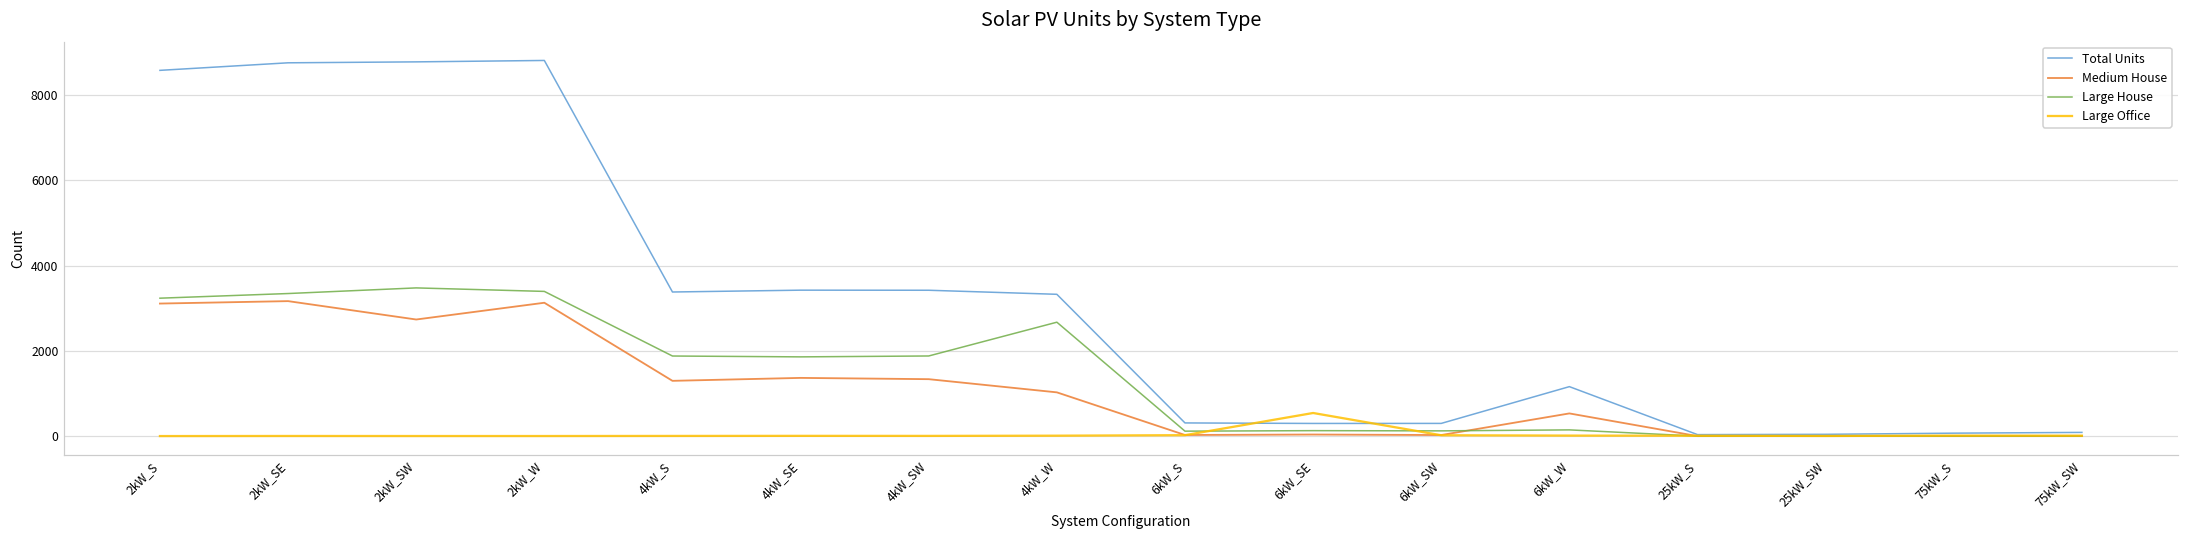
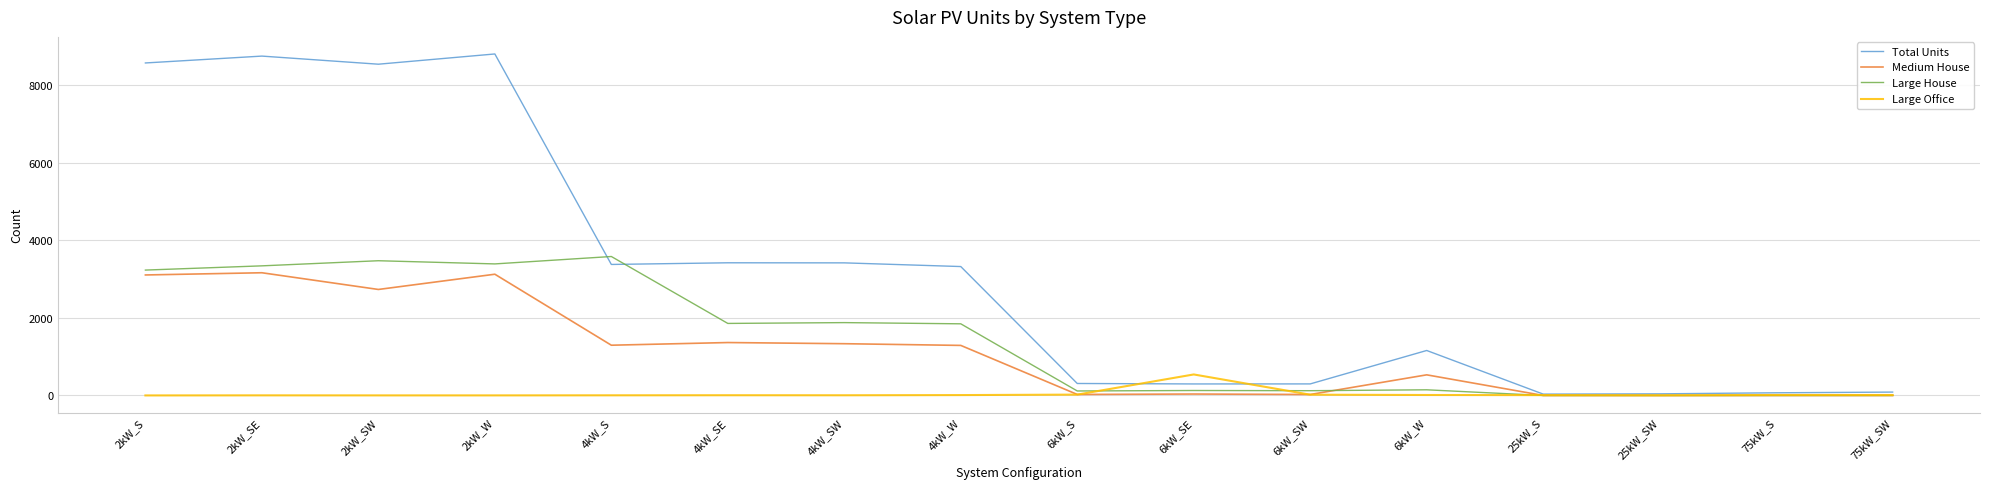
  {
    "Total Units": {
      "2kW_S": 8600,
      "2kW_SE": 8800,
-     "2kW_SW": 8800,
+     "2kW_SW": 8500,
      "2kW_W": 8800,
      "4kW_S": 3400,
      "4kW_SE": 3400,
      "4kW_SW": 3400,
      "4kW_W": 3300,
      "6kW_S": 300,
      "6kW_SE": 300,
      "6kW_SW": 300,
      "6kW_W": 1200,
      "75kW_SW": 100
    },
    "Medium House": {
      "2kW_S": 3100,
      "2kW_SE": 3200,
      "2kW_SW": 2700,
      "2kW_W": 3100,
      "4kW_S": 1300,
      "4kW_SE": 1400,
      "4kW_SW": 1300,
-     "4kW_W": 1000,
+     "4kW_W": 1300,
      "6kW_SE": 0,
      "6kW_W": 500
    },
    "Large House": {
      "2kW_S": 3200,
      "2kW_SE": 3300,
      "2kW_SW": 3500,
      "2kW_W": 3400,
-     "4kW_S": 1900,
+     "4kW_S": 3600,
      "4kW_SE": 1900,
      "4kW_SW": 1900,
-     "4kW_W": 2700,
+     "4kW_W": 1800,
      "6kW_S": 100,
      "6kW_SE": 100,
      "6kW_SW": 100,
      "6kW_W": 100
    },
    "Large Office": {
      "2kW_S": 0,
      "2kW_SE": 0,
      "2kW_SW": 0,
      "2kW_W": 0,
      "4kW_S": 0,
      "4kW_SE": 0,
      "4kW_SW": 0,
      "4kW_W": 0,
      "6kW_SE": 500,
      "6kW_W": 0
    }
  }
